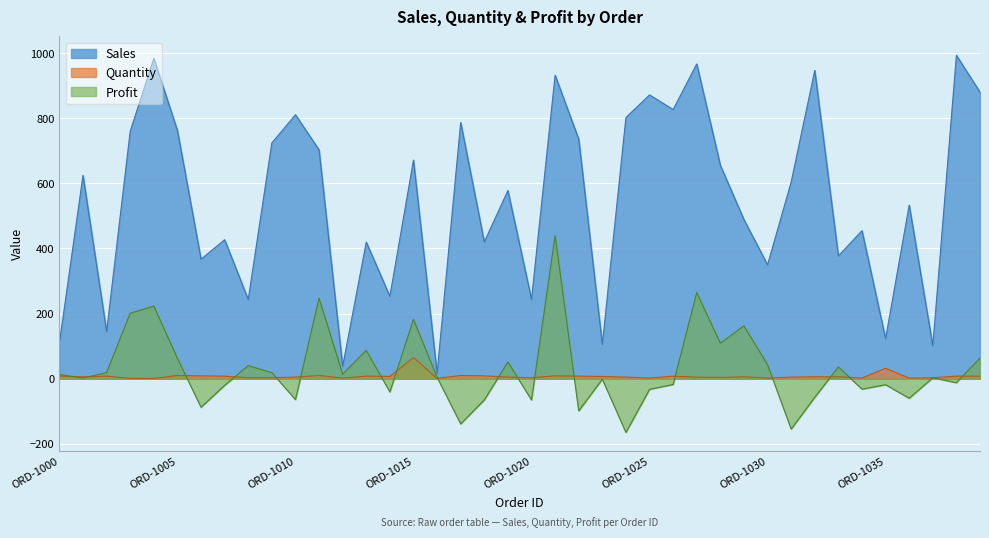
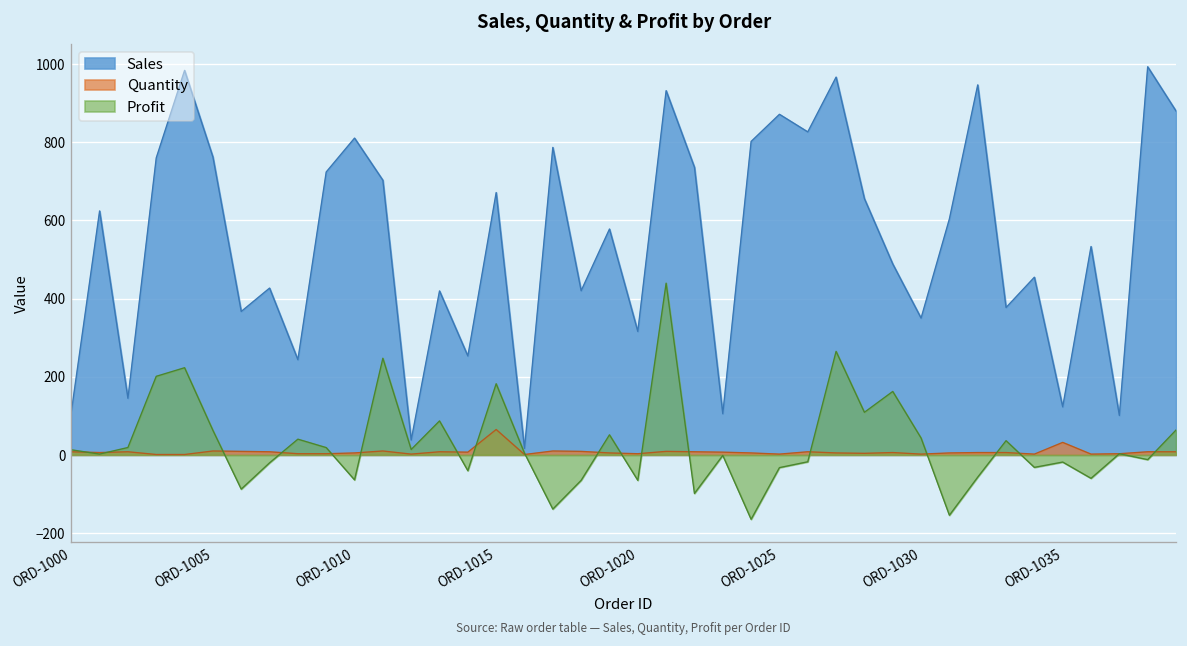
  {
    "Sales": {
      "ORD-1000": 110,
      "ORD-1005": 760,
      "ORD-1010": 810,
      "ORD-1015": 670,
-     "ORD-1020": 240,
+     "ORD-1020": 320,
      "ORD-1025": 870,
      "ORD-1030": 350,
      "ORD-1035": 120
    },
    "Quantity": {
      "ORD-1005": 10,
      "ORD-1015": 70,
      "ORD-1030": 0,
      "ORD-1035": 30
    }
  }
